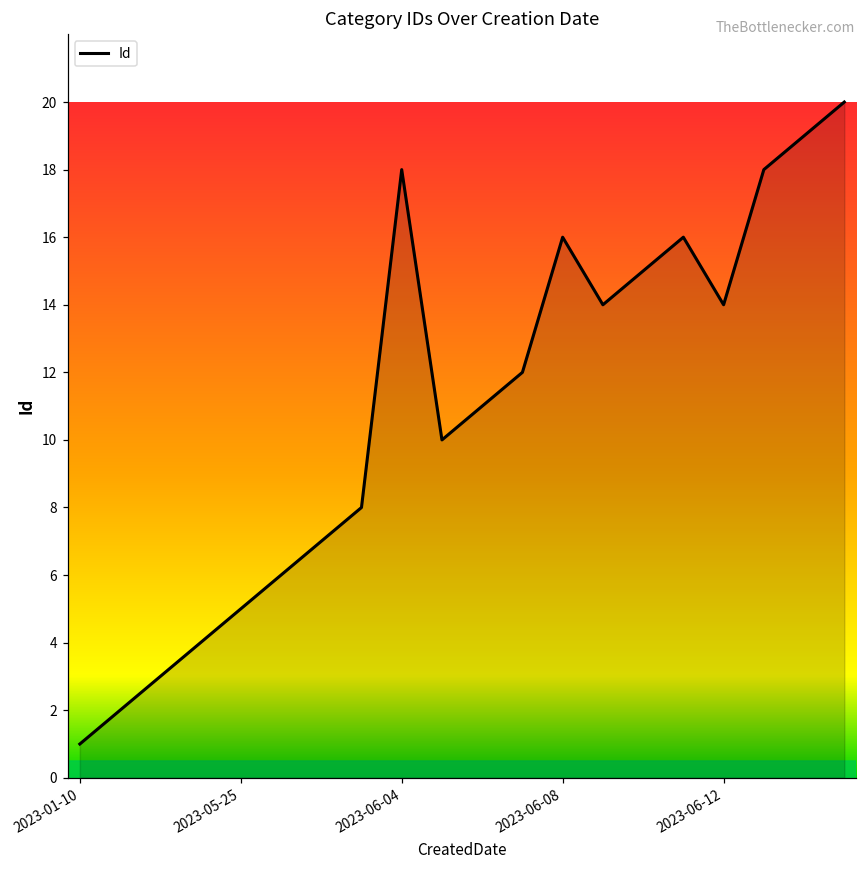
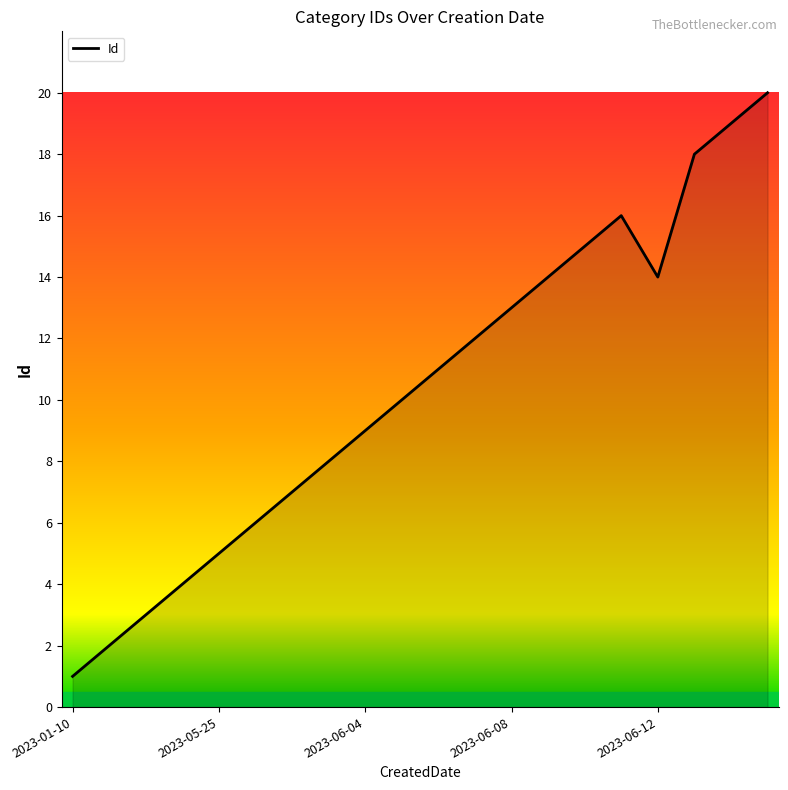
  {
    "2023-01-10": 1,
    "2023-05-25": 5,
-   "2023-06-04": 18,
-   "2023-06-08": 16,
+   "2023-06-04": 9,
+   "2023-06-08": 13,
    "2023-06-12": 14
  }
